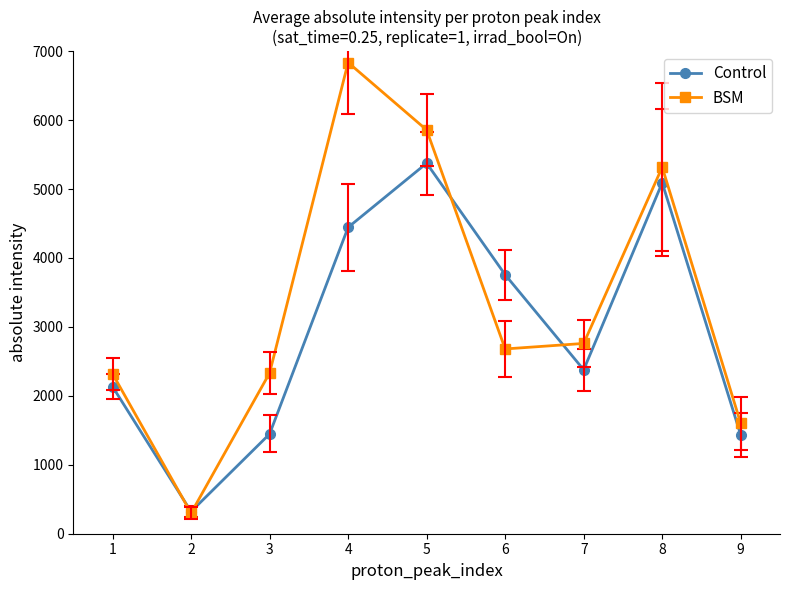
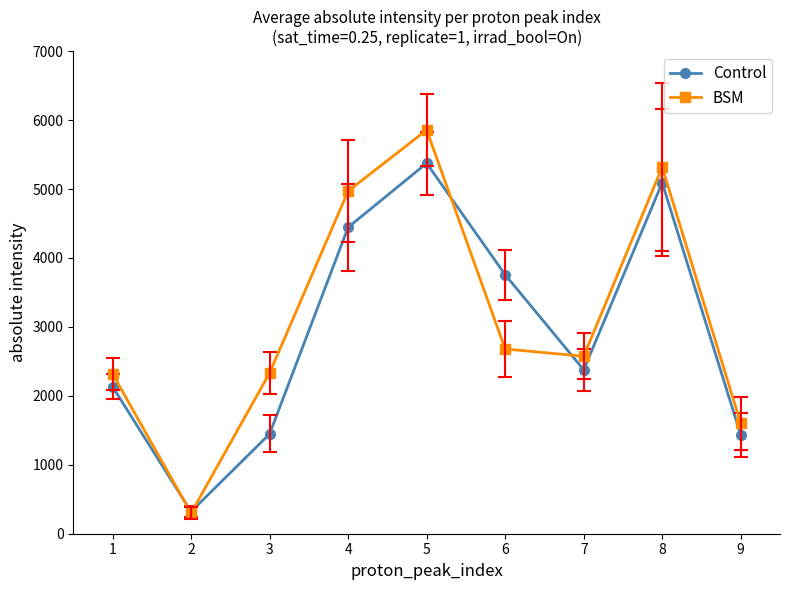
  {
    "BSM": {
      "3": 2300,
-     "4": 6800,
+     "4": 5000,
      "6": 2700,
-     "7": 2800,
+     "7": 2600,
      "8": 5300,
      "9": 1600
    }
  }
